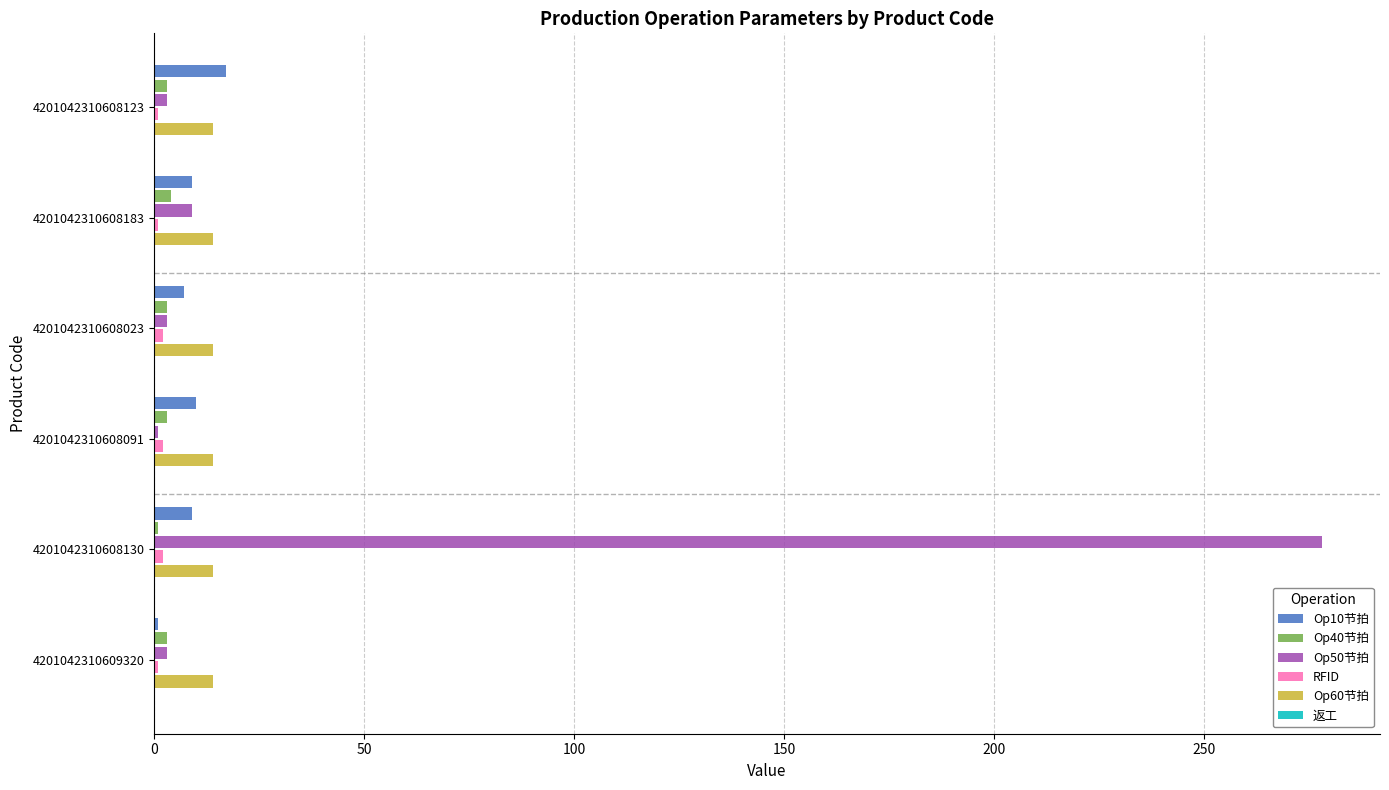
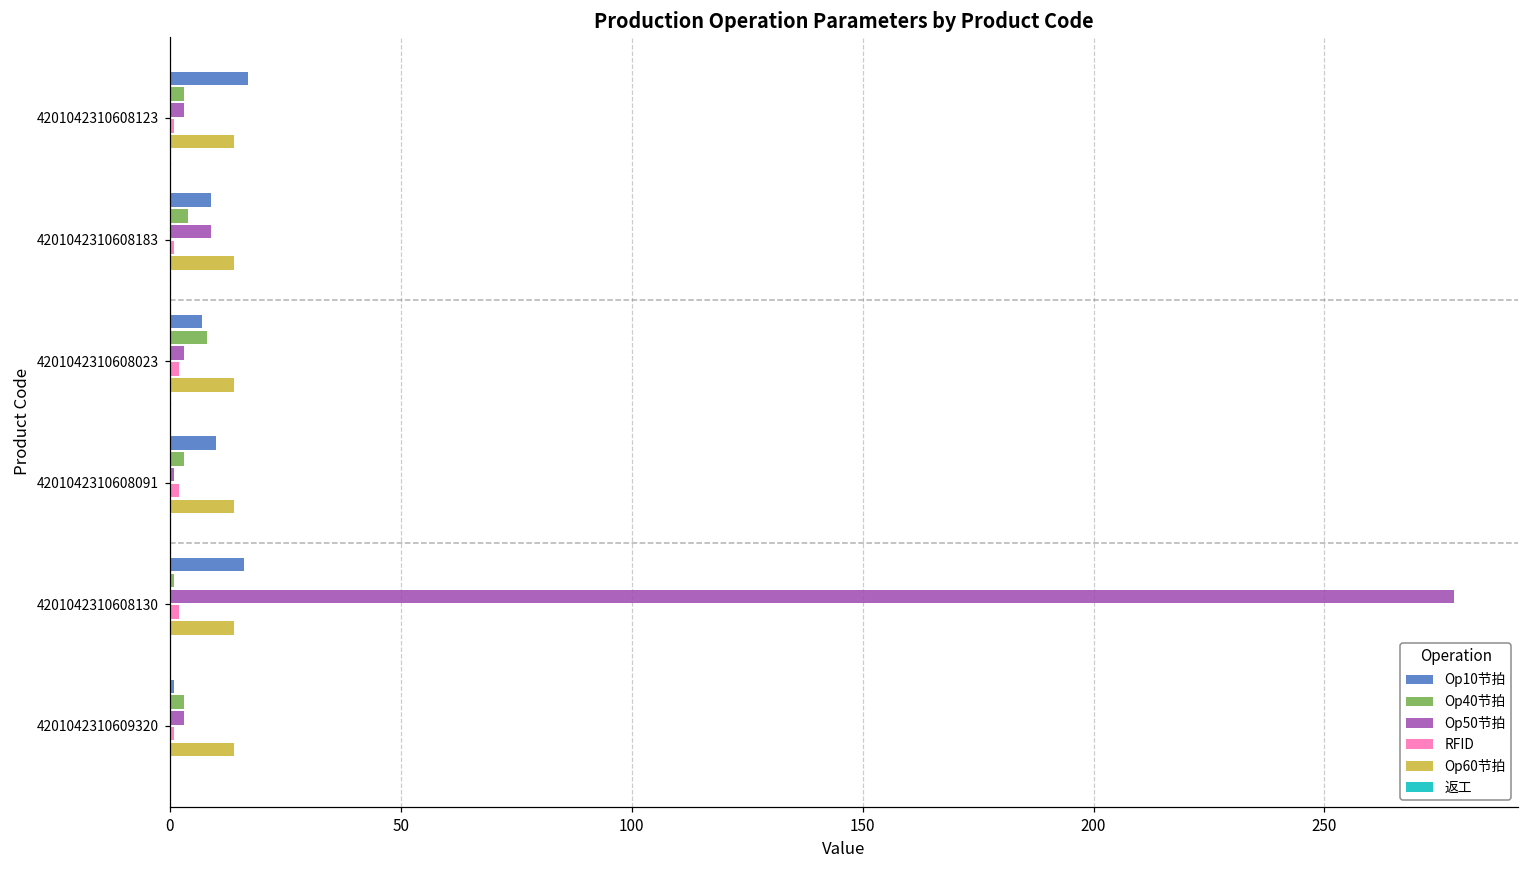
  {
    "Op10节拍": {
      "4201042310608123": 17,
      "4201042310608183": 9,
      "4201042310608023": 7,
      "4201042310608091": 10,
-     "4201042310608130": 9,
+     "4201042310608130": 16,
      "4201042310609320": 1
    },
    "Op40节拍": {
      "4201042310608123": 3,
      "4201042310608183": 4,
-     "4201042310608023": 3,
+     "4201042310608023": 8,
      "4201042310608091": 3,
      "4201042310608130": 1,
      "4201042310609320": 3
    },
    "Op50节拍": {
      "4201042310608123": 3,
      "4201042310608183": 9,
      "4201042310608023": 3,
      "4201042310608091": 1,
      "4201042310608130": 278,
      "4201042310609320": 3
    },
    "RFID": {
      "4201042310608123": 1,
      "4201042310608183": 1,
      "4201042310608023": 2,
      "4201042310608091": 2,
      "4201042310608130": 2,
      "4201042310609320": 1
    },
    "Op60节拍": {
      "4201042310608123": 14,
      "4201042310608183": 14,
      "4201042310608023": 14,
      "4201042310608091": 14,
      "4201042310608130": 14,
      "4201042310609320": 14
    },
    "返工": {
      "4201042310608123": 0,
      "4201042310608183": 0,
      "4201042310608023": 0,
      "4201042310608091": 0,
      "4201042310608130": 0,
      "4201042310609320": 0
    }
  }
